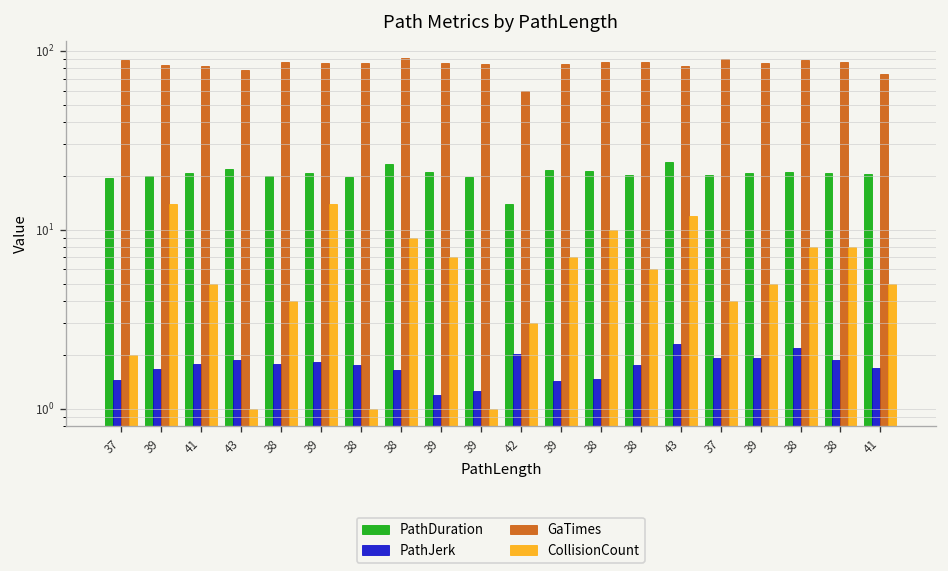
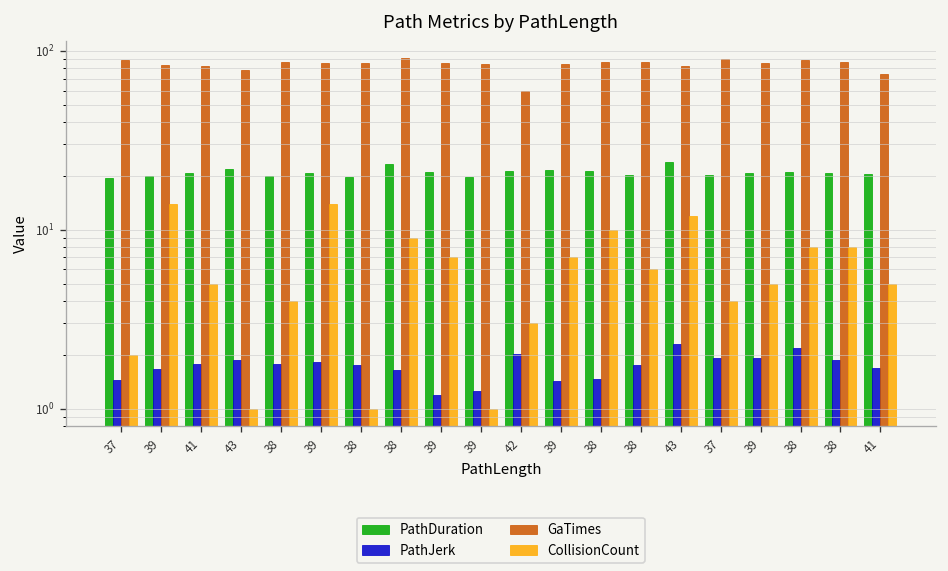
  {
    "PathDuration": {
-     "42": 14
+     "42": 21
    },
    "PathJerk": {
      "42": 2
    },
    "GaTimes": {
      "42": 60
    },
    "CollisionCount": {
      "42": 3
    }
  }
